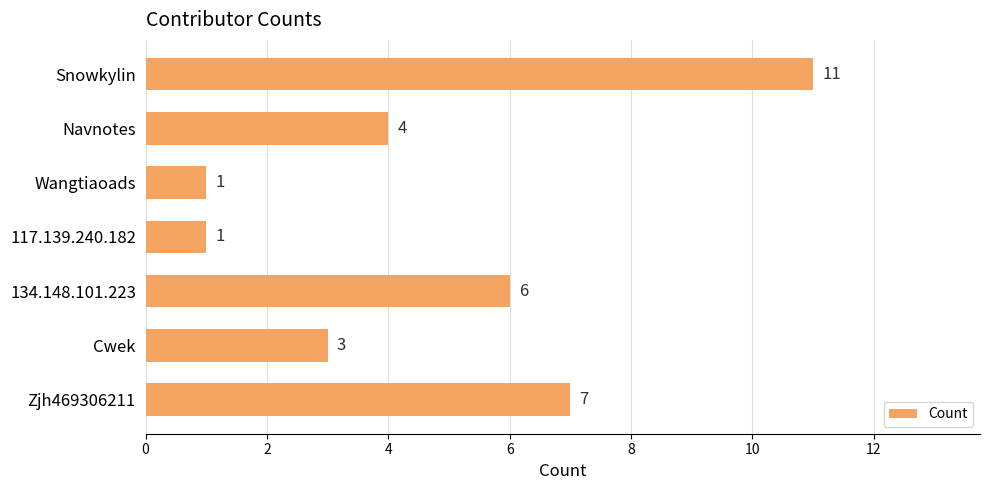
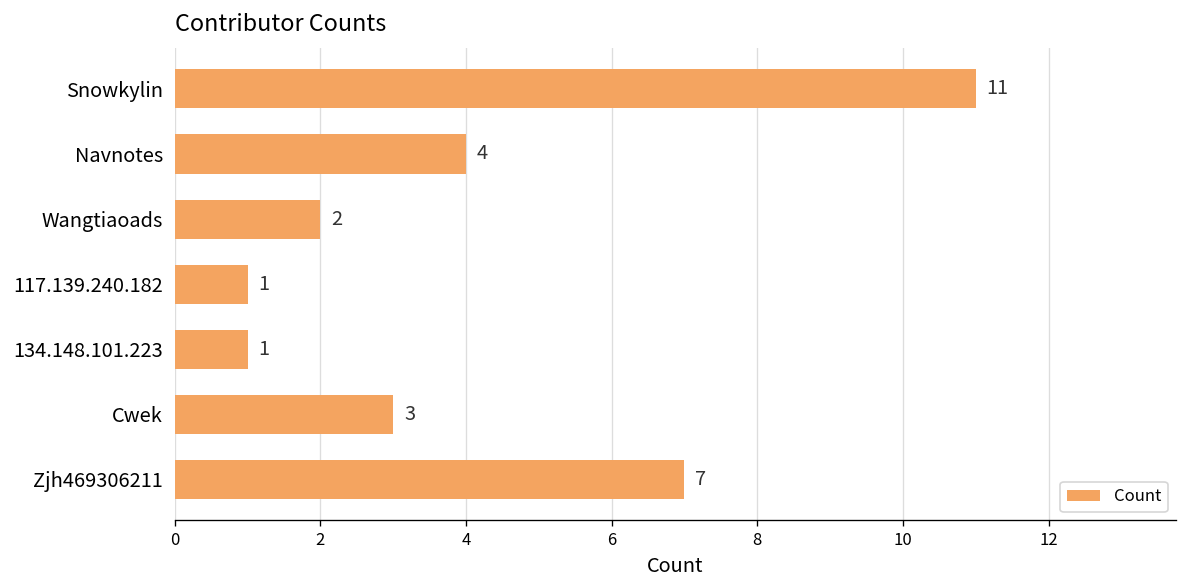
  {
    "Snowkylin": 11,
    "Navnotes": 4,
-   "Wangtiaoads": 1,
+   "Wangtiaoads": 2,
    "117.139.240.182": 1,
-   "134.148.101.223": 6,
+   "134.148.101.223": 1,
    "Cwek": 3,
    "Zjh469306211": 7
  }
